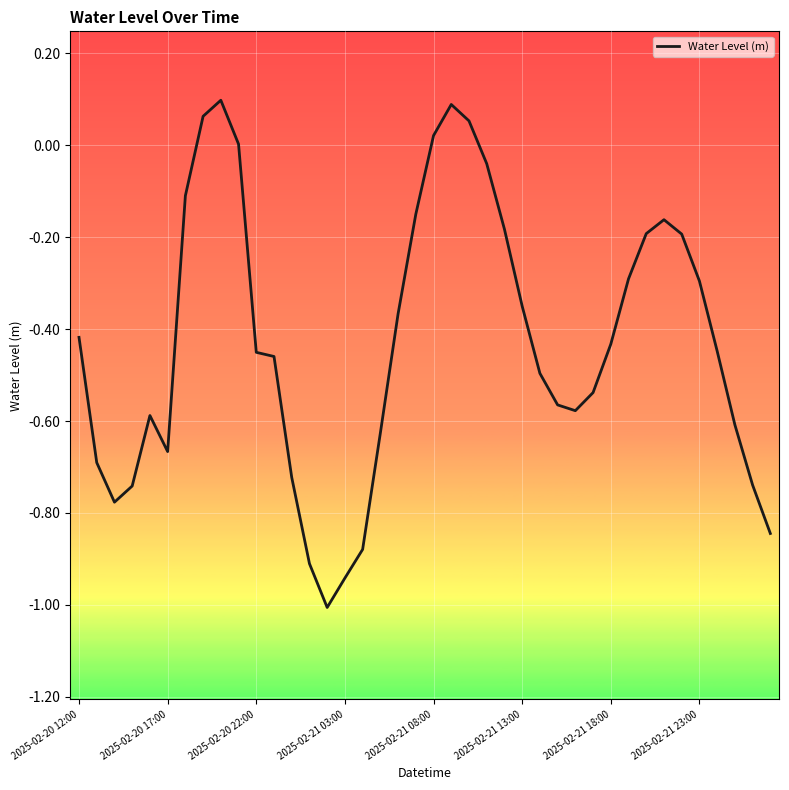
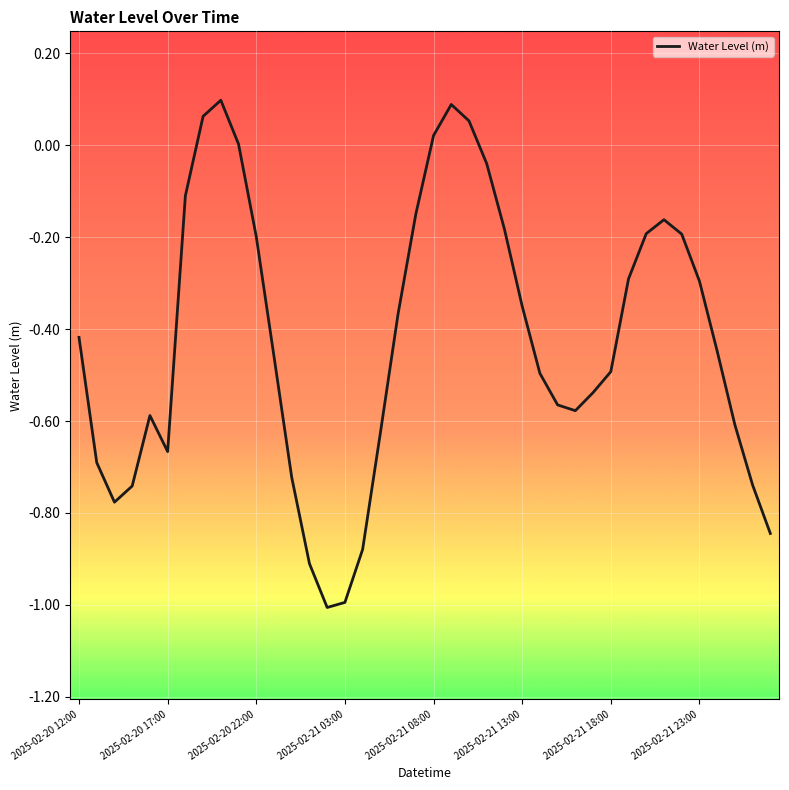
  {
    "2025-02-20 12:00": -0.42,
    "2025-02-20 17:00": -0.67,
-   "2025-02-20 22:00": -0.45,
-   "2025-02-21 03:00": -0.94,
+   "2025-02-20 22:00": -0.20,
+   "2025-02-21 03:00": -0.99,
    "2025-02-21 08:00": 0.02,
    "2025-02-21 13:00": -0.35,
-   "2025-02-21 18:00": -0.43,
+   "2025-02-21 18:00": -0.49,
    "2025-02-21 23:00": -0.30
  }
